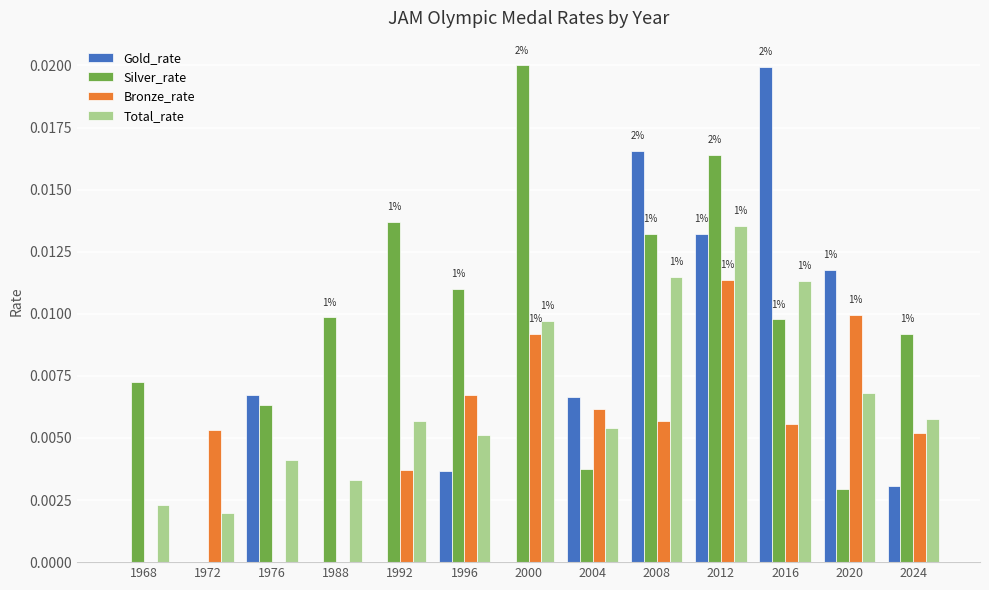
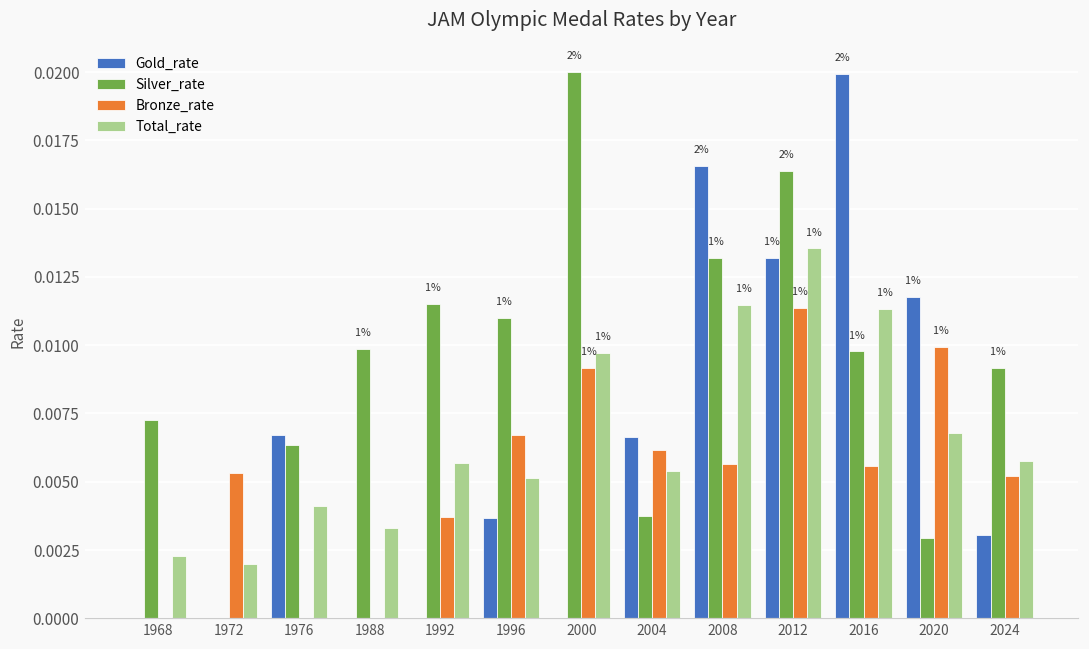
  {
    "Gold_rate": {
      "2008": "2%",
      "2012": "1%",
      "2016": "2%",
      "2020": "1%"
    },
    "Silver_rate": {
      "1968": "0.0072",
      "1972": "0.0000",
      "1976": "0.0063",
-     "1992": "0.0137",
+     "1992": "0.0115",
      "2004": "0.0037",
      "2020": "0.0030"
    },
    "Bronze_rate": {
      "2012": "1%",
      "2020": "1%"
    },
    "Total_rate": {
      "2000": "1%",
      "2008": "1%",
      "2012": "1%",
      "2016": "1%"
    }
  }
